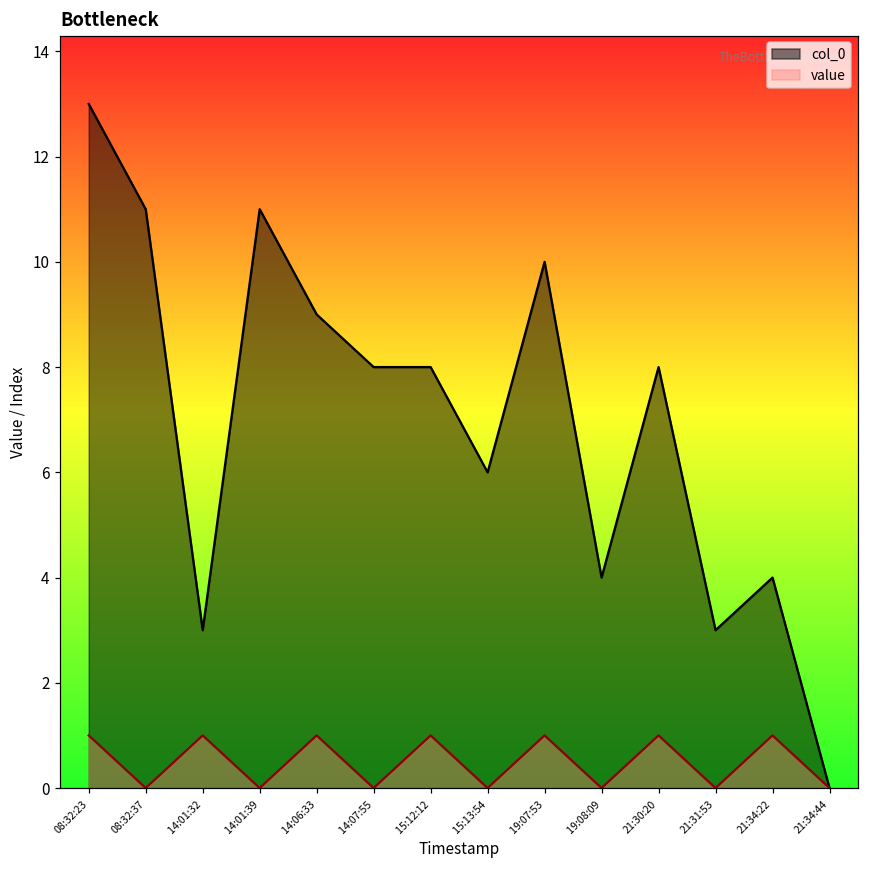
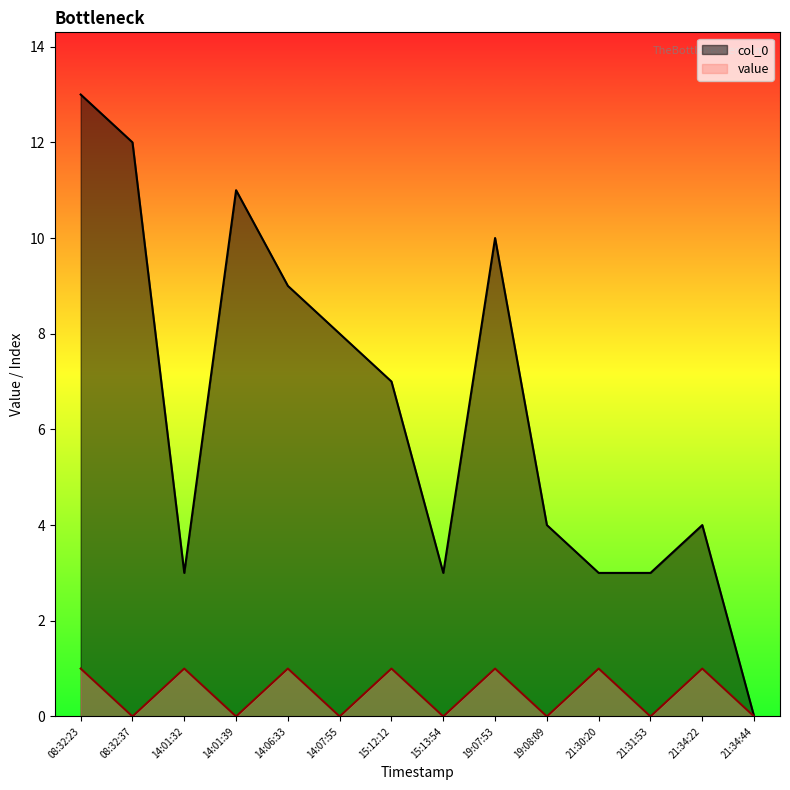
  {
    "col_0": {
      "08:32:23": 13,
-     "08:32:37": 11,
+     "08:32:37": 12,
      "14:01:32": 3,
      "14:01:39": 11,
      "14:06:33": 9,
      "14:07:55": 8,
-     "15:12:12": 8,
-     "15:13:54": 6,
+     "15:12:12": 7,
+     "15:13:54": 3,
      "19:07:53": 10,
      "19:08:09": 4,
-     "21:30:20": 8,
+     "21:30:20": 3,
      "21:31:53": 3,
      "21:34:22": 4
    },
    "value": {
      "08:32:23": 1,
      "08:32:37": 0,
      "14:01:32": 1,
      "14:01:39": 0,
      "14:06:33": 1,
      "14:07:55": 0,
      "15:12:12": 1,
      "15:13:54": 0,
      "19:07:53": 1,
      "19:08:09": 0,
      "21:30:20": 1,
      "21:31:53": 0,
      "21:34:22": 1
    }
  }
